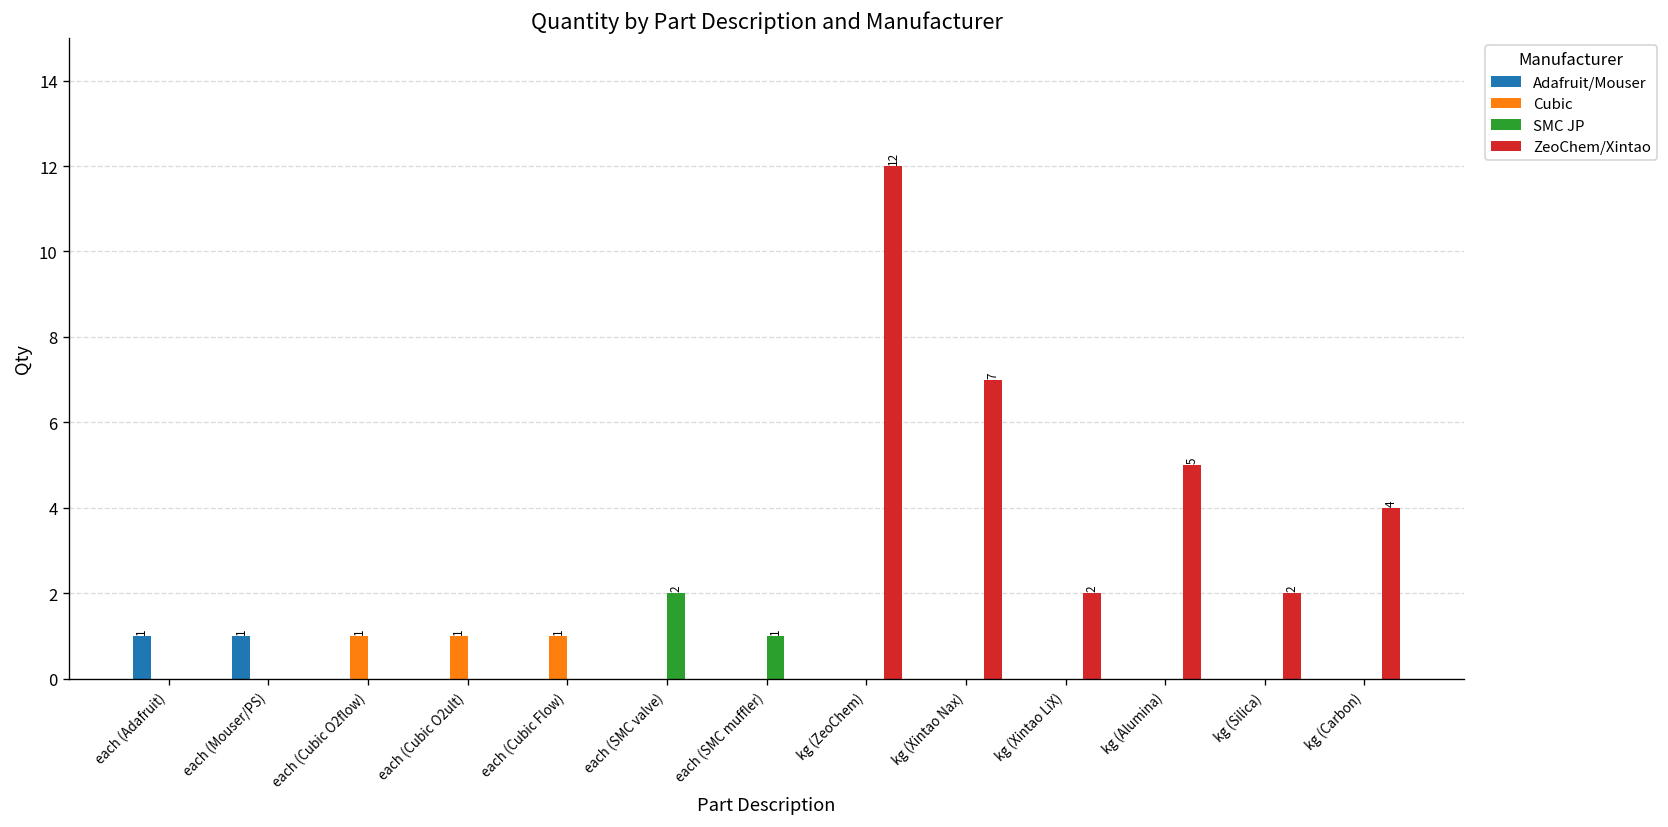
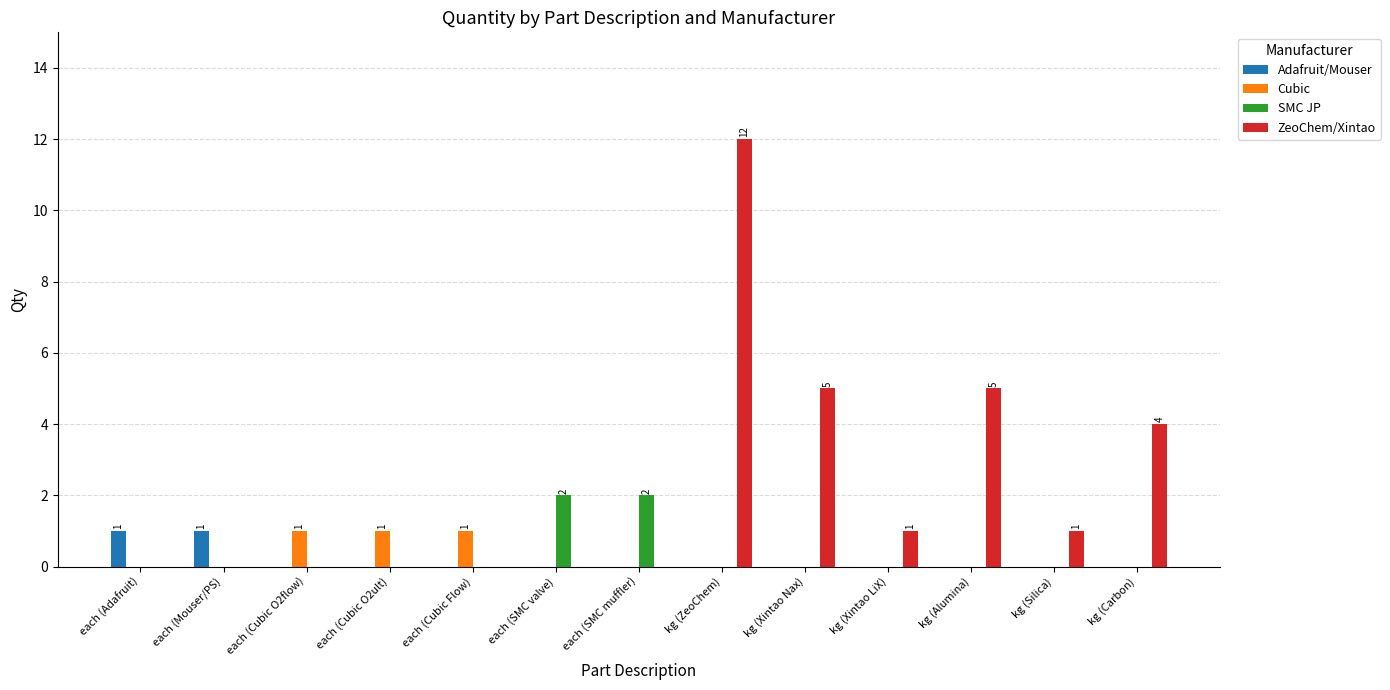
  {
    "Adafruit/Mouser": {
      "each (Adafruit)": 1,
      "each (Mouser/PS)": 1
    },
    "Cubic": {
      "each (Cubic O2flow)": 1,
      "each (Cubic O2ult)": 1,
      "each (Cubic Flow)": 1
    },
    "SMC JP": {
      "each (SMC valve)": 2,
-     "each (SMC muffler)": 1
+     "each (SMC muffler)": 2
    },
    "ZeoChem/Xintao": {
      "kg (ZeoChem)": 12,
-     "kg (Xintao Nax)": 7,
-     "kg (Xintao LiX)": 2,
+     "kg (Xintao Nax)": 5,
+     "kg (Xintao LiX)": 1,
      "kg (Alumina)": 5,
-     "kg (Silica)": 2,
+     "kg (Silica)": 1,
      "kg (Carbon)": 4
    }
  }
